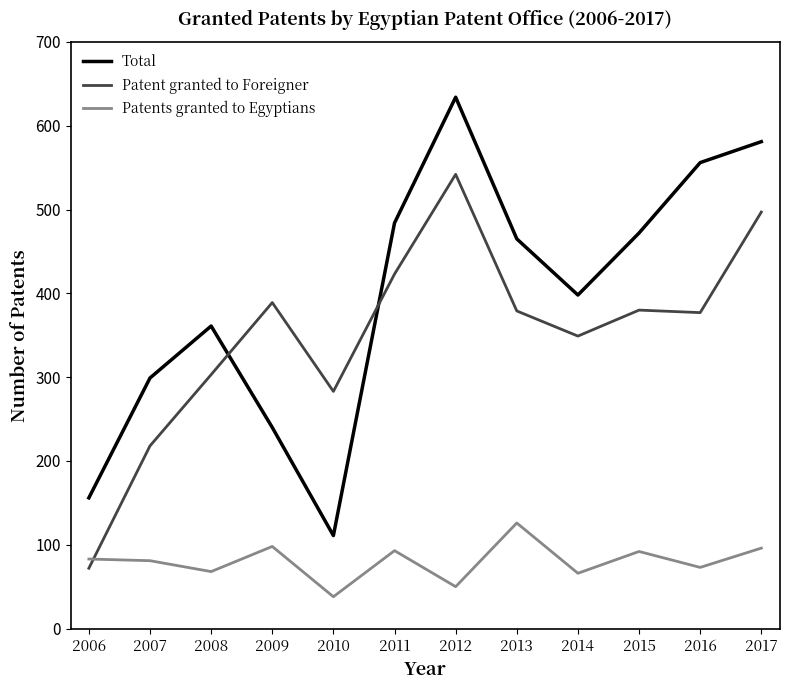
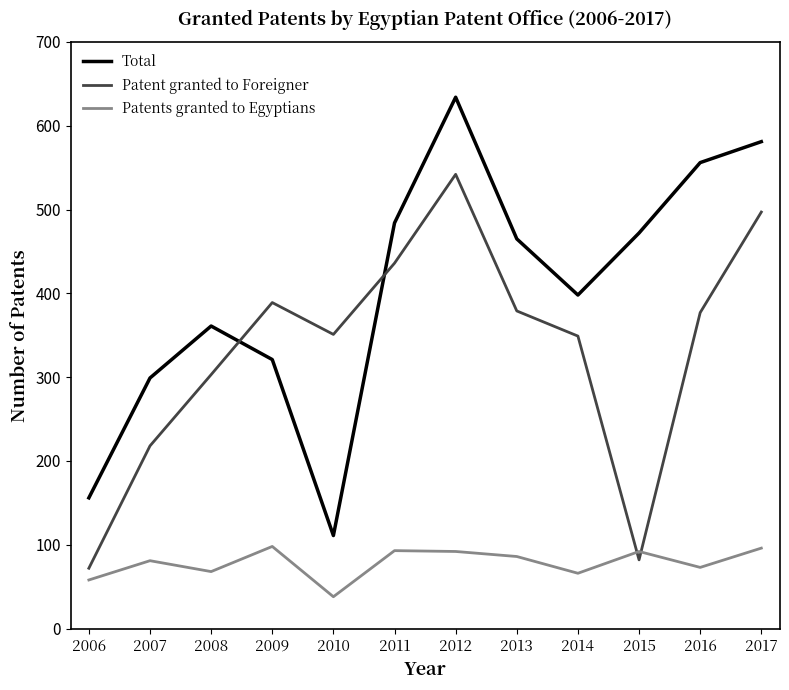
  {
    "Total": {
      "2006": 160,
      "2007": 300,
      "2008": 360,
-     "2009": 240,
+     "2009": 320,
      "2010": 110,
      "2011": 480,
      "2012": 630,
      "2013": 470,
      "2014": 400,
      "2015": 470,
      "2016": 560,
      "2017": 580
    },
    "Patent granted to Foreigner": {
      "2006": 70,
      "2007": 220,
      "2008": 300,
      "2009": 390,
-     "2010": 280,
-     "2011": 420,
+     "2010": 350,
+     "2011": 440,
      "2012": 540,
      "2013": 380,
      "2014": 350,
-     "2015": 380,
+     "2015": 80,
      "2016": 380,
      "2017": 500
    },
    "Patents granted to Egyptians": {
-     "2006": 80,
+     "2006": 60,
      "2007": 80,
      "2008": 70,
      "2009": 100,
      "2010": 40,
      "2011": 90,
-     "2012": 50,
-     "2013": 130,
+     "2012": 90,
+     "2013": 90,
      "2014": 70,
      "2015": 90,
      "2016": 70,
      "2017": 100
    }
  }
